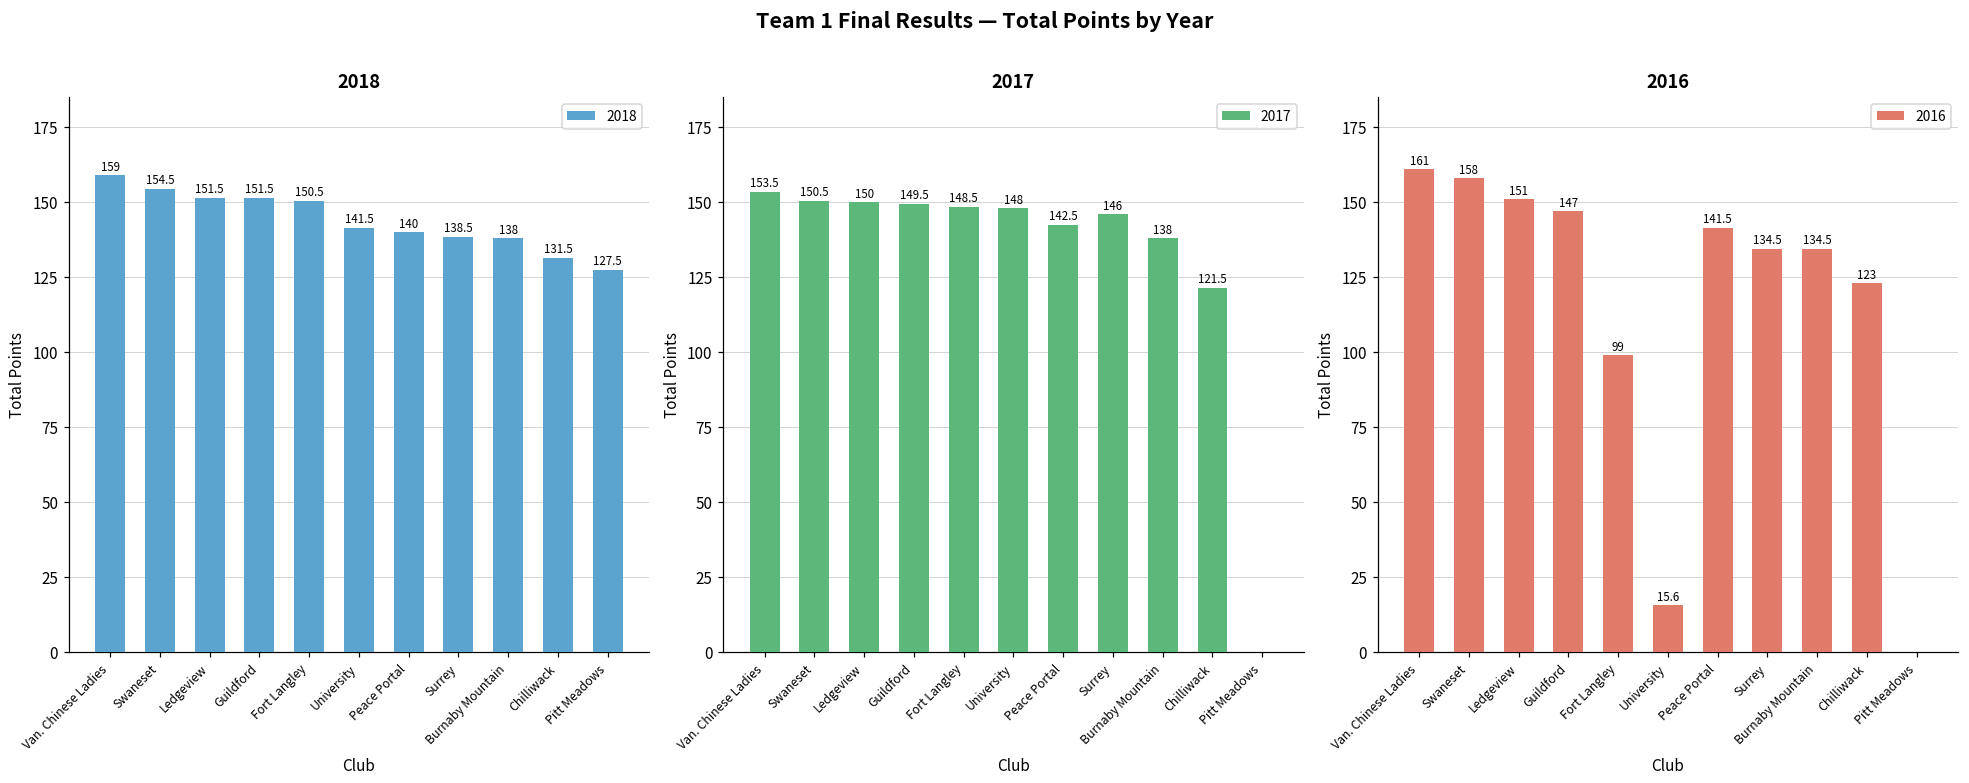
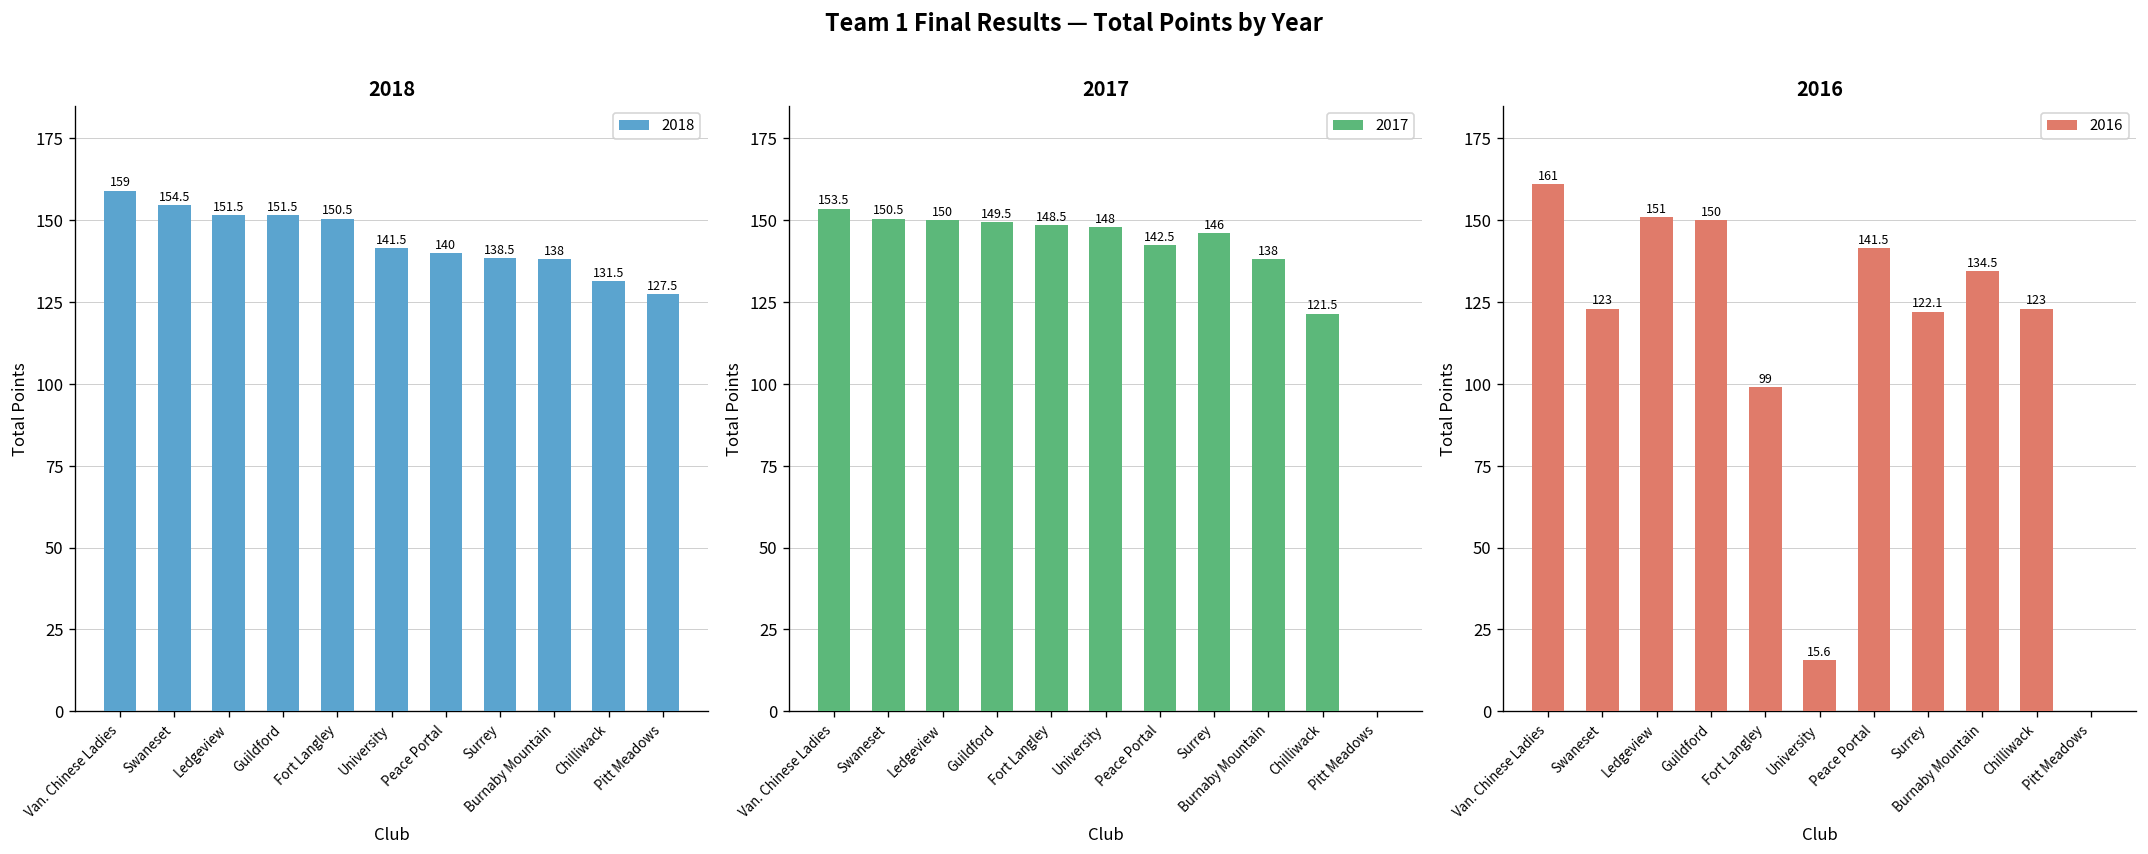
  {
    "2018": {
      "Van. Chinese Ladies": 159,
      "Swaneset": 154.5,
      "Ledgeview": 151.5,
      "Guildford": 151.5,
      "Fort Langley": 150.5,
      "University": 141.5,
      "Peace Portal": 140,
      "Surrey": 138.5,
      "Burnaby Mountain": 138,
      "Chilliwack": 131.5,
      "Pitt Meadows": 127.5
    },
    "2017": {
      "Van. Chinese Ladies": 153.5,
      "Swaneset": 150.5,
      "Ledgeview": 150,
      "Guildford": 149.5,
      "Fort Langley": 148.5,
      "University": 148,
      "Peace Portal": 142.5,
      "Surrey": 146,
      "Burnaby Mountain": 138,
      "Chilliwack": 121.5
    },
    "2016": {
      "Van. Chinese Ladies": 161,
-     "Swaneset": 158,
+     "Swaneset": 123,
      "Ledgeview": 151,
-     "Guildford": 147,
+     "Guildford": 150,
      "Fort Langley": 99,
      "University": 15.6,
      "Peace Portal": 141.5,
-     "Surrey": 134.5,
+     "Surrey": 122.1,
      "Burnaby Mountain": 134.5,
      "Chilliwack": 123
    }
  }
